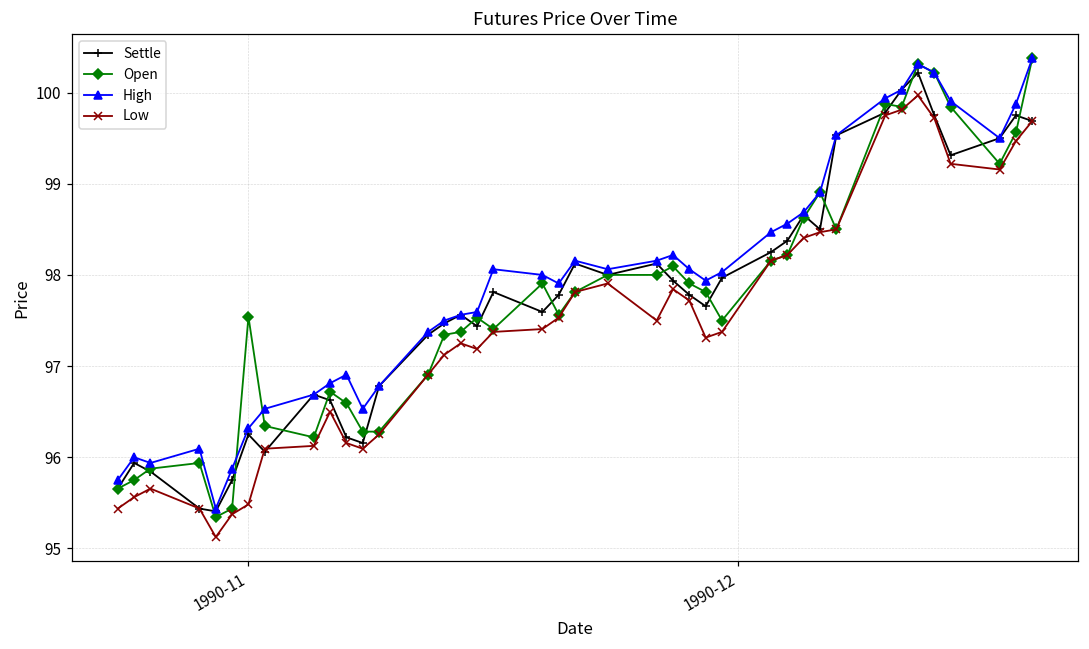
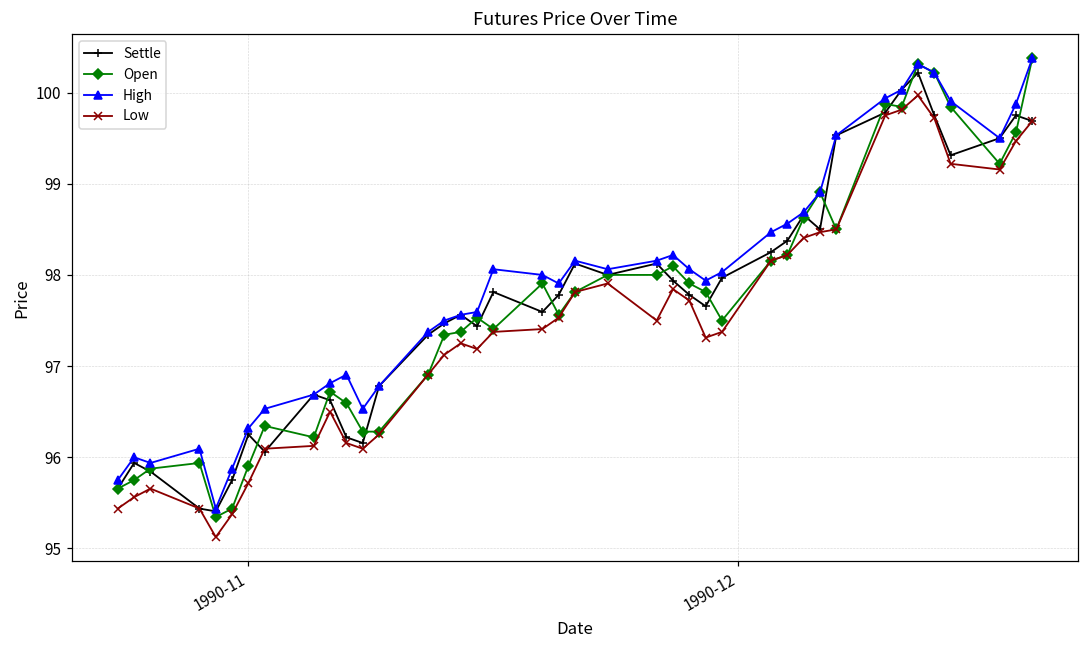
  {
    "Settle": {
      "1990-11": 96.3
    },
    "Open": {
-     "1990-11": 97.5
+     "1990-11": 95.9
    },
    "High": {
      "1990-11": 96.3
    },
    "Low": {
-     "1990-11": 95.5
+     "1990-11": 95.7
    }
  }
